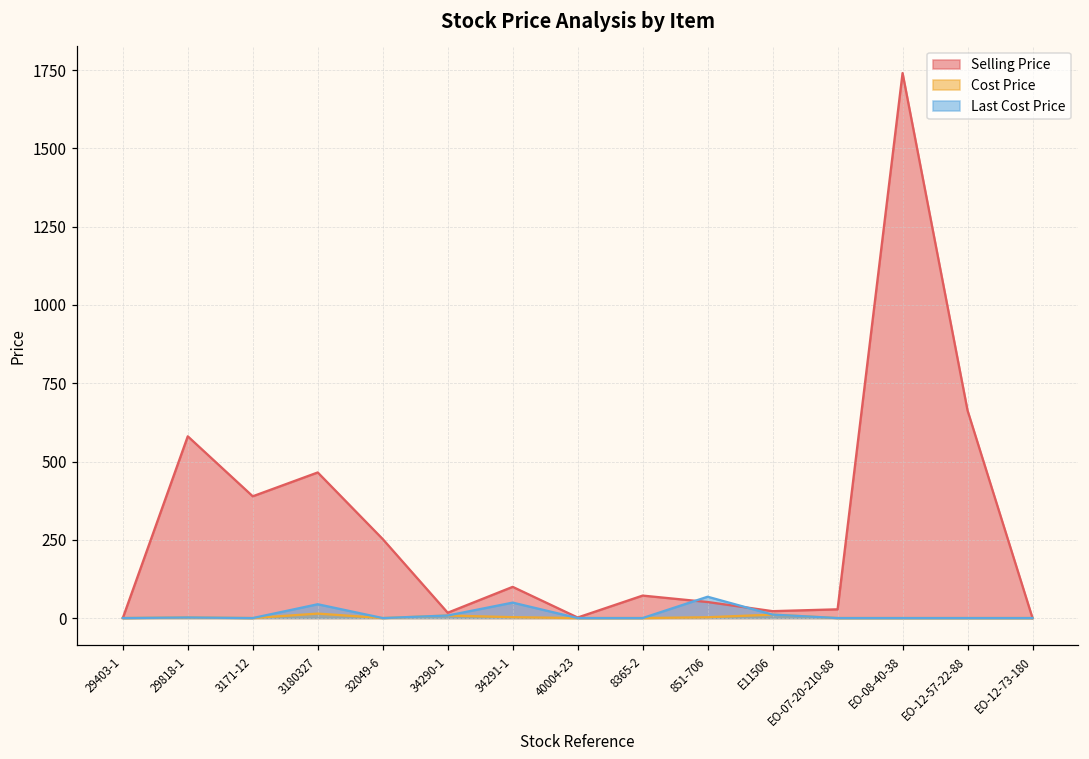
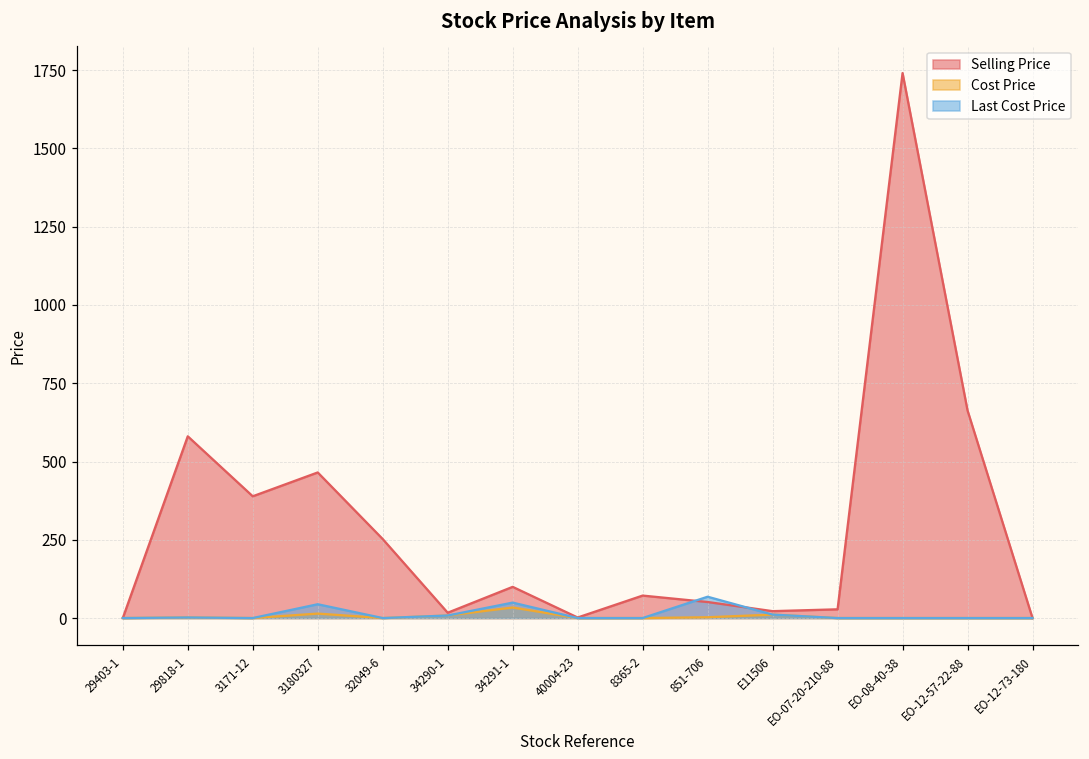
  {
    "Selling Price": {
      "29818-1": 580,
      "3171-12": 390,
      "3180327": 470,
      "32049-6": 250,
      "34290-1": 20,
      "34291-1": 100,
      "8365-2": 70,
      "851-706": 50,
      "E11506": 20,
      "EO-07-20-210-88": 30,
      "EO-08-40-38": 1740,
      "EO-12-57-22-88": 660
    },
    "Cost Price": {
      "3180327": 10,
-     "34291-1": 0,
+     "34291-1": 30,
      "851-706": 0
    },
    "Last Cost Price": {
      "3180327": 40,
      "34291-1": 50,
      "851-706": 70
    }
  }
